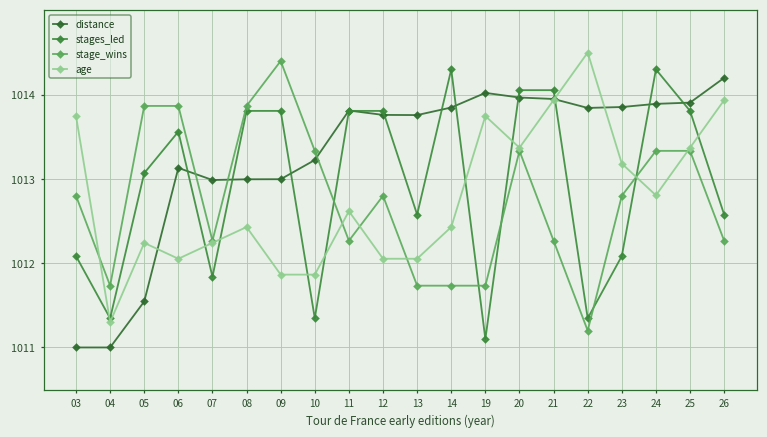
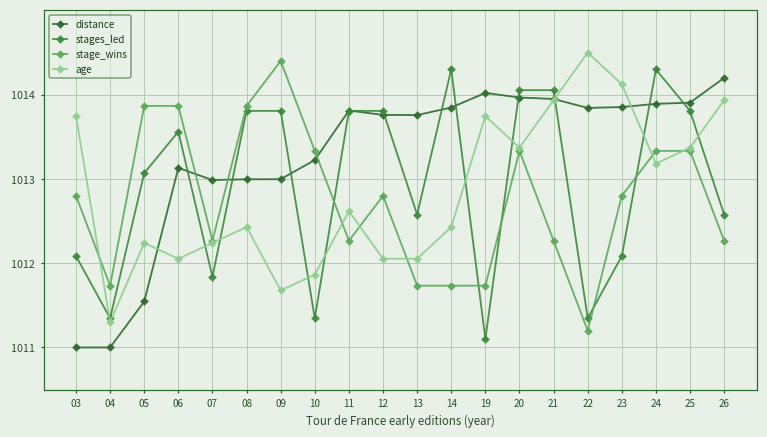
  {
    "age": {
      "03": 1013.7,
      "04": 1011.3,
      "05": 1012.2,
      "06": 1012.1,
      "08": 1012.4,
-     "09": 1011.9,
+     "09": 1011.7,
      "10": 1011.9,
      "11": 1012.6,
      "12": 1012.1,
      "13": 1012.1,
      "14": 1012.4,
      "19": 1013.7,
      "20": 1013.4,
      "22": 1014.5,
-     "23": 1013.2,
-     "24": 1012.8,
+     "23": 1014.1,
+     "24": 1013.2,
      "25": 1013.4,
      "26": 1013.9
    }
  }
